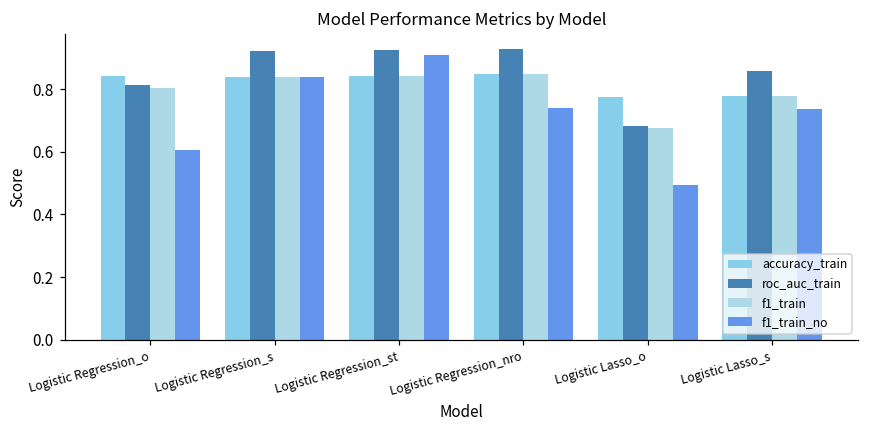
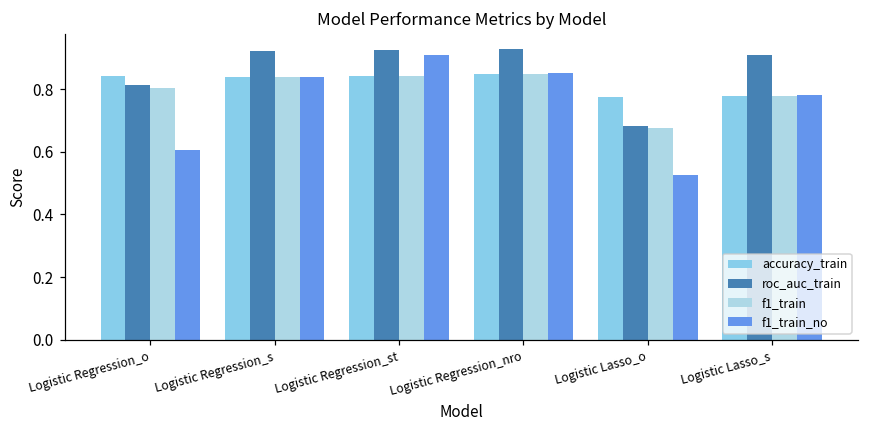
  {
    "roc_auc_train": {
      "Logistic Regression_o": 0.81,
      "Logistic Regression_s": 0.92,
      "Logistic Regression_st": 0.92,
      "Logistic Regression_nro": 0.93,
      "Logistic Lasso_o": 0.68,
-     "Logistic Lasso_s": 0.86
+     "Logistic Lasso_s": 0.91
    },
    "f1_train_no": {
      "Logistic Regression_o": 0.61,
      "Logistic Regression_s": 0.84,
      "Logistic Regression_st": 0.91,
-     "Logistic Regression_nro": 0.74,
-     "Logistic Lasso_o": 0.50,
-     "Logistic Lasso_s": 0.74
+     "Logistic Regression_nro": 0.85,
+     "Logistic Lasso_o": 0.53,
+     "Logistic Lasso_s": 0.78
    }
  }
